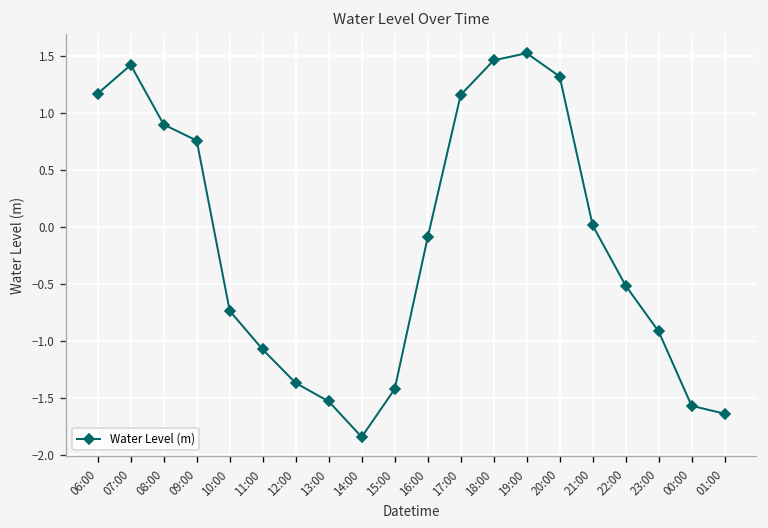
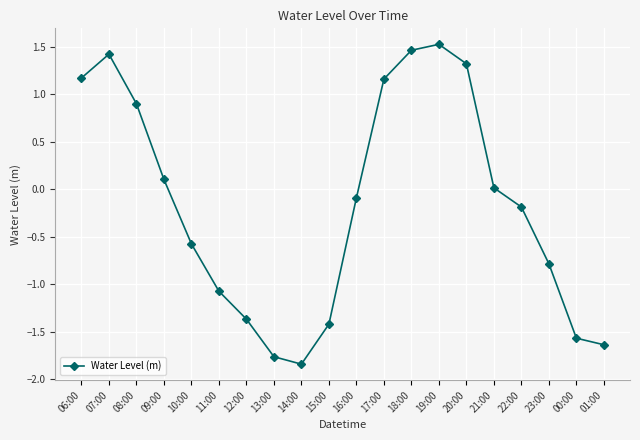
  {
    "06:00": 1.2,
    "07:00": 1.4,
    "08:00": 0.9,
-   "09:00": 0.8,
-   "10:00": -0.7,
+   "09:00": 0.1,
+   "10:00": -0.6,
    "11:00": -1.1,
    "12:00": -1.4,
-   "13:00": -1.5,
+   "13:00": -1.8,
    "14:00": -1.8,
    "15:00": -1.4,
    "16:00": -0.1,
    "17:00": 1.2,
    "18:00": 1.5,
    "19:00": 1.5,
    "20:00": 1.3,
    "21:00": 0.0,
-   "22:00": -0.5,
-   "23:00": -0.9,
+   "22:00": -0.2,
+   "23:00": -0.8,
    "00:00": -1.6,
    "01:00": -1.6
  }
